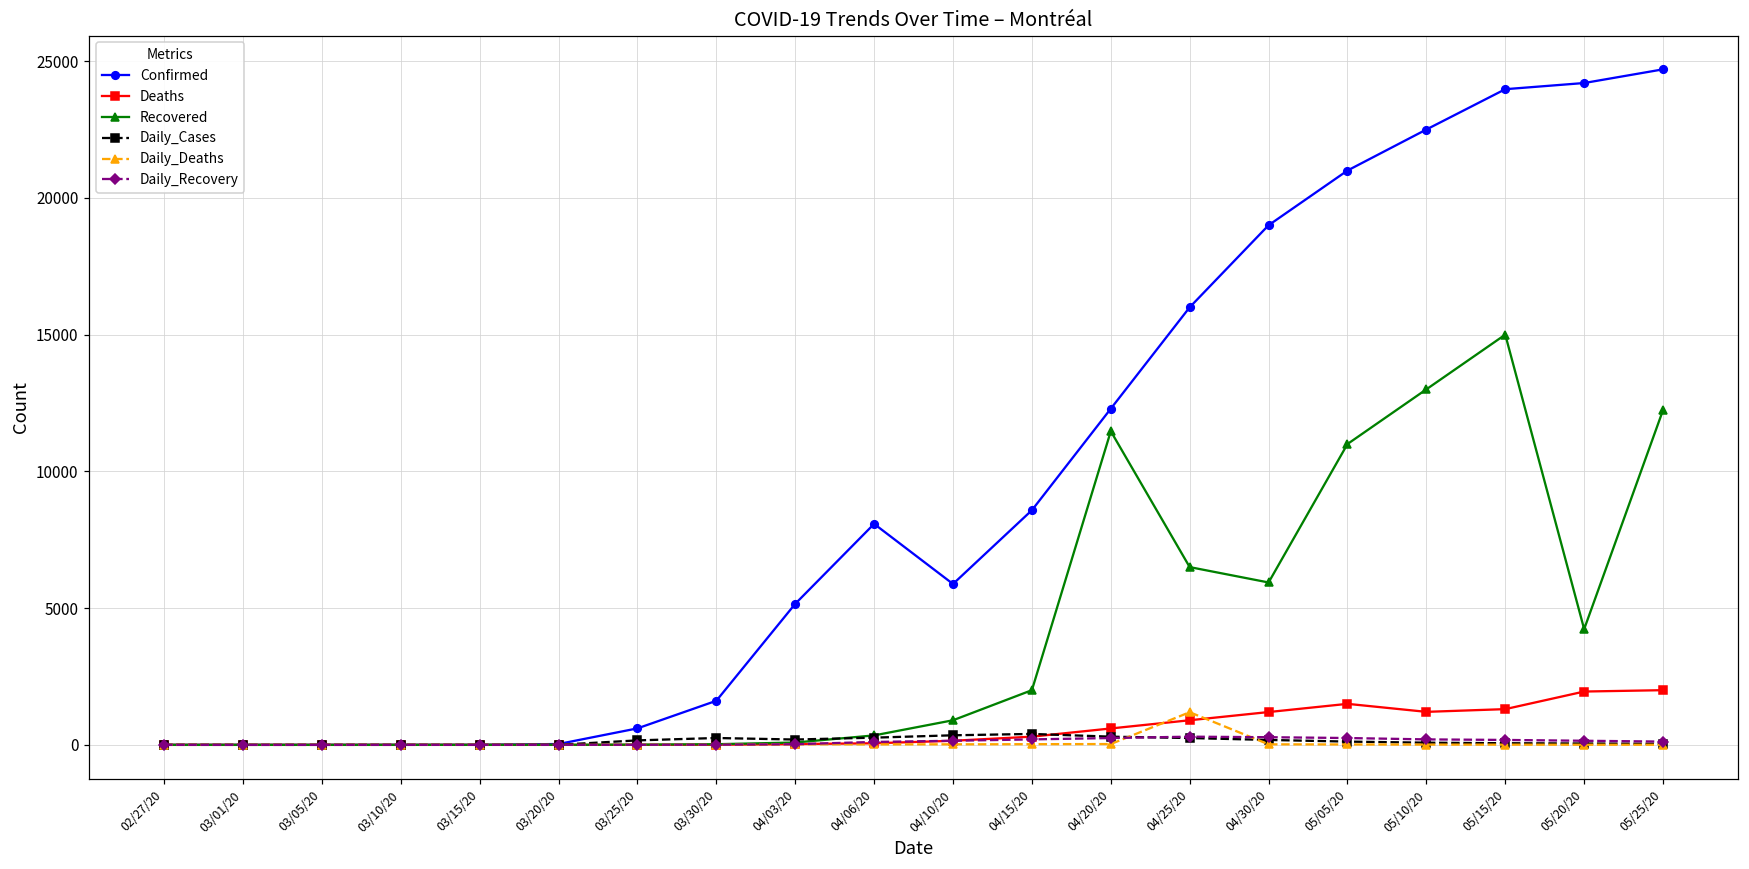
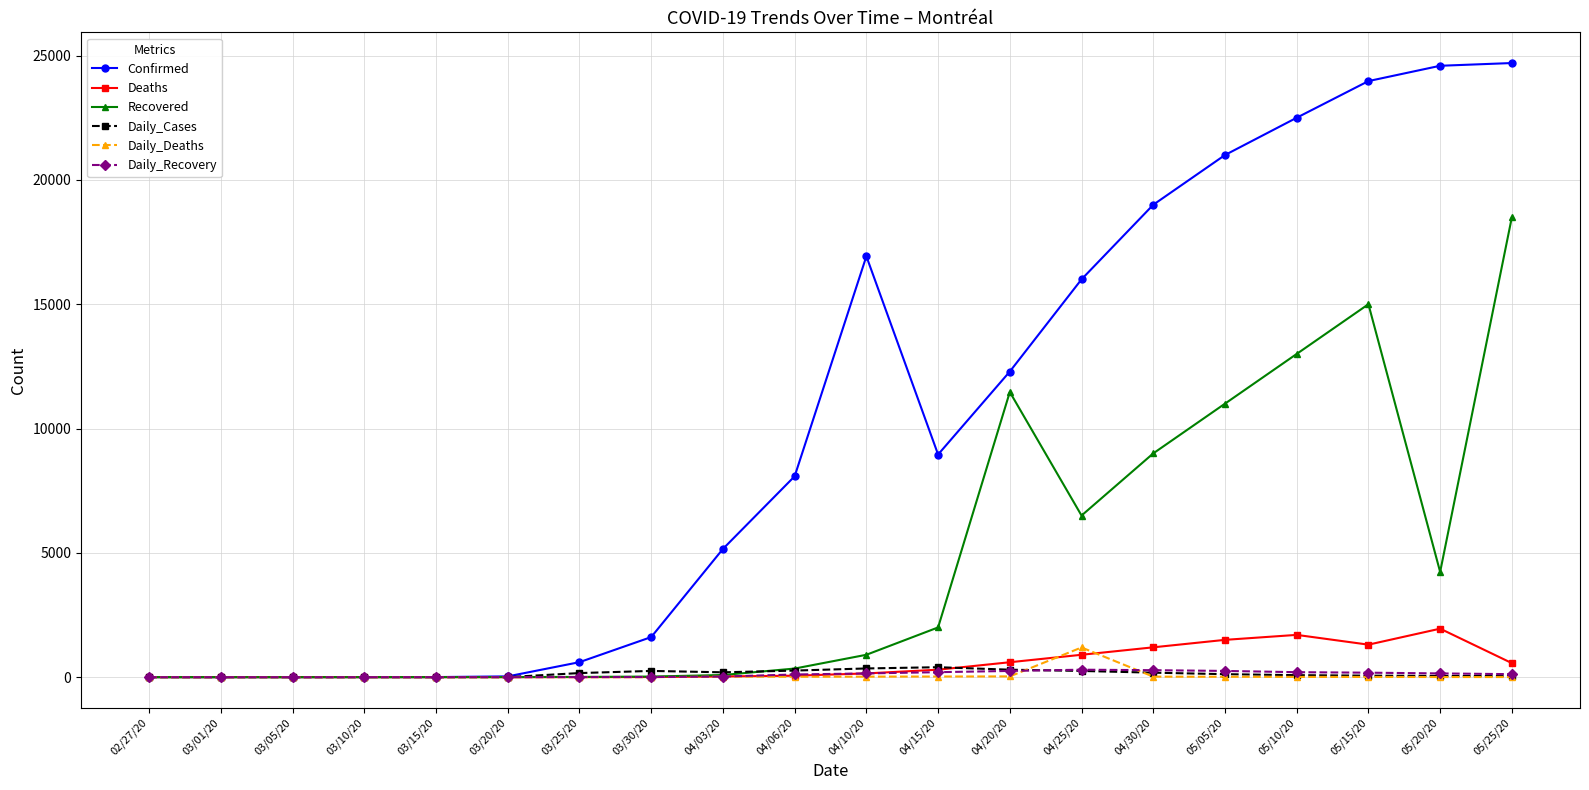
  {
    "Confirmed": {
      "03/25/20": 600,
      "03/30/20": 1600,
      "04/03/20": 5200,
      "04/06/20": 8100,
-     "04/10/20": 5900,
-     "04/15/20": 8600,
+     "04/10/20": 16900,
+     "04/15/20": 9000,
      "04/20/20": 12300,
      "04/25/20": 16000,
      "04/30/20": 19000,
      "05/05/20": 21000,
      "05/10/20": 22500,
      "05/15/20": 24000,
-     "05/20/20": 24200,
+     "05/20/20": 24600,
      "05/25/20": 24700
    },
    "Deaths": {
      "04/20/20": 600,
      "04/25/20": 900,
      "04/30/20": 1200,
      "05/05/20": 1500,
-     "05/10/20": 1200,
+     "05/10/20": 1700,
      "05/15/20": 1300,
      "05/20/20": 2000,
-     "05/25/20": 2000
+     "05/25/20": 600
    },
    "Recovered": {
      "04/10/20": 900,
      "04/15/20": 2000,
      "04/20/20": 11500,
      "04/25/20": 6500,
-     "04/30/20": 5900,
+     "04/30/20": 9000,
      "05/05/20": 11000,
      "05/10/20": 13000,
      "05/15/20": 15000,
      "05/20/20": 4200,
-     "05/25/20": 12200
+     "05/25/20": 18500
    },
    "Daily_Cases": {
      "03/25/20": 200,
      "03/30/20": 300,
      "04/03/20": 200,
      "04/10/20": 400,
      "05/05/20": 100
    },
    "Daily_Deaths": {
      "04/10/20": 0,
      "04/15/20": 0,
      "04/20/20": 0,
      "04/25/20": 1200,
      "04/30/20": 0,
      "05/05/20": 0
    },
    "Daily_Recovery": {
      "05/05/20": 300,
      "05/10/20": 200,
      "05/15/20": 200
    }
  }
